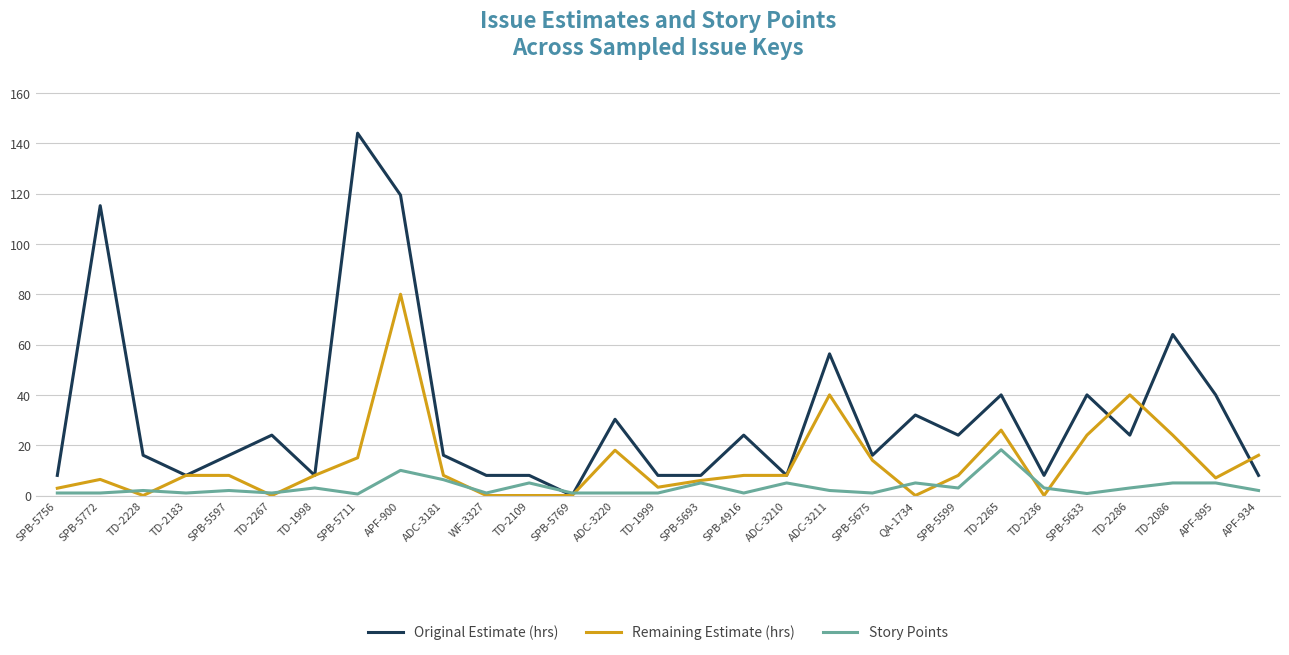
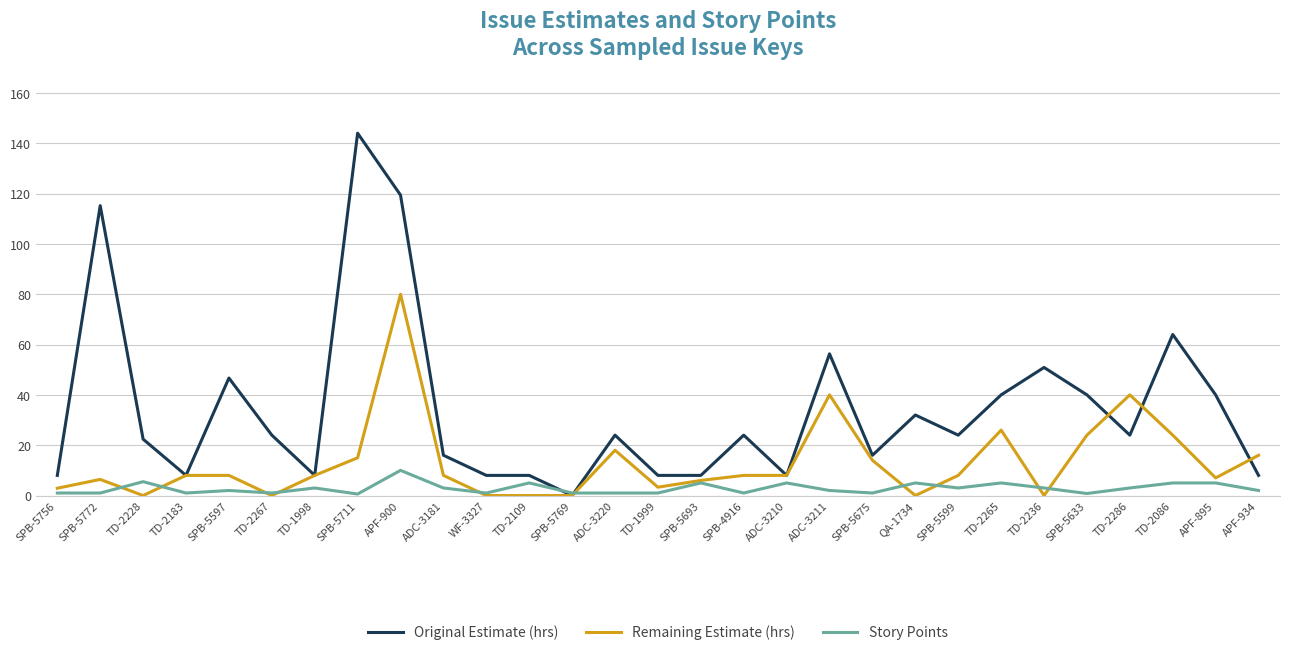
  {
    "Original Estimate (hrs)": {
      "SPB-5756": 8,
      "SPB-5772": 115,
-     "TD-2228": 16,
-     "SPB-5597": 16,
+     "TD-2228": 22,
+     "SPB-5597": 47,
      "TD-2267": 24,
      "SPB-5711": 144,
      "APF-900": 119,
      "ADC-3181": 16,
      "WF-3327": 8,
      "TD-2109": 8,
-     "ADC-3220": 30,
+     "ADC-3220": 24,
      "TD-1999": 8,
      "SPB-5693": 8,
      "SPB-4916": 24,
      "ADC-3211": 56,
      "SPB-5675": 16,
      "QA-1734": 32,
      "SPB-5599": 24,
      "TD-2265": 40,
-     "TD-2236": 8,
+     "TD-2236": 51,
      "SPB-5633": 40,
      "TD-2286": 24,
      "TD-2086": 64,
      "APF-895": 40,
      "APF-934": 8
    },
    "Remaining Estimate (hrs)": {
      "SPB-5756": 3,
      "SPB-5772": 6,
      "TD-2228": 0,
      "SPB-5597": 8,
      "SPB-5711": 15,
      "APF-900": 80,
      "ADC-3181": 8,
      "TD-2109": 0,
      "ADC-3220": 18,
      "TD-1999": 3,
      "SPB-4916": 8,
      "ADC-3211": 40,
      "SPB-5675": 14,
      "QA-1734": 0,
      "SPB-5599": 8,
      "TD-2265": 26,
      "TD-2236": 0,
      "SPB-5633": 24,
      "TD-2286": 40,
      "TD-2086": 24,
      "APF-895": 7,
      "APF-934": 16
    },
    "Story Points": {
      "SPB-5756": 1,
      "SPB-5772": 1,
-     "TD-2228": 2,
+     "TD-2228": 6,
      "TD-2183": 1,
      "SPB-5597": 2,
      "TD-1998": 3,
      "SPB-5711": 1,
      "APF-900": 10,
-     "ADC-3181": 6,
+     "ADC-3181": 3,
      "TD-2109": 5,
      "ADC-3220": 1,
      "TD-1999": 1,
      "SPB-4916": 1,
      "ADC-3210": 5,
      "ADC-3211": 2,
      "SPB-5675": 1,
      "QA-1734": 5,
      "SPB-5599": 3,
-     "TD-2265": 18,
+     "TD-2265": 5,
      "TD-2236": 3,
      "SPB-5633": 1,
      "TD-2286": 3,
      "TD-2086": 5,
      "APF-895": 5,
      "APF-934": 2
    }
  }
